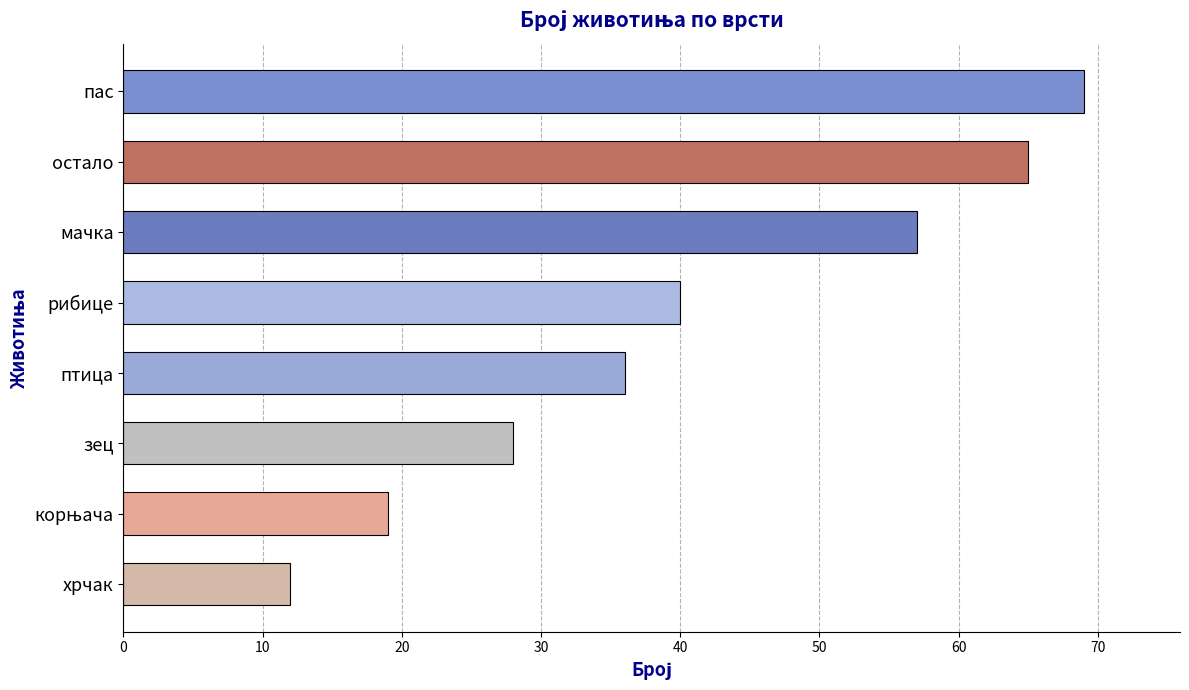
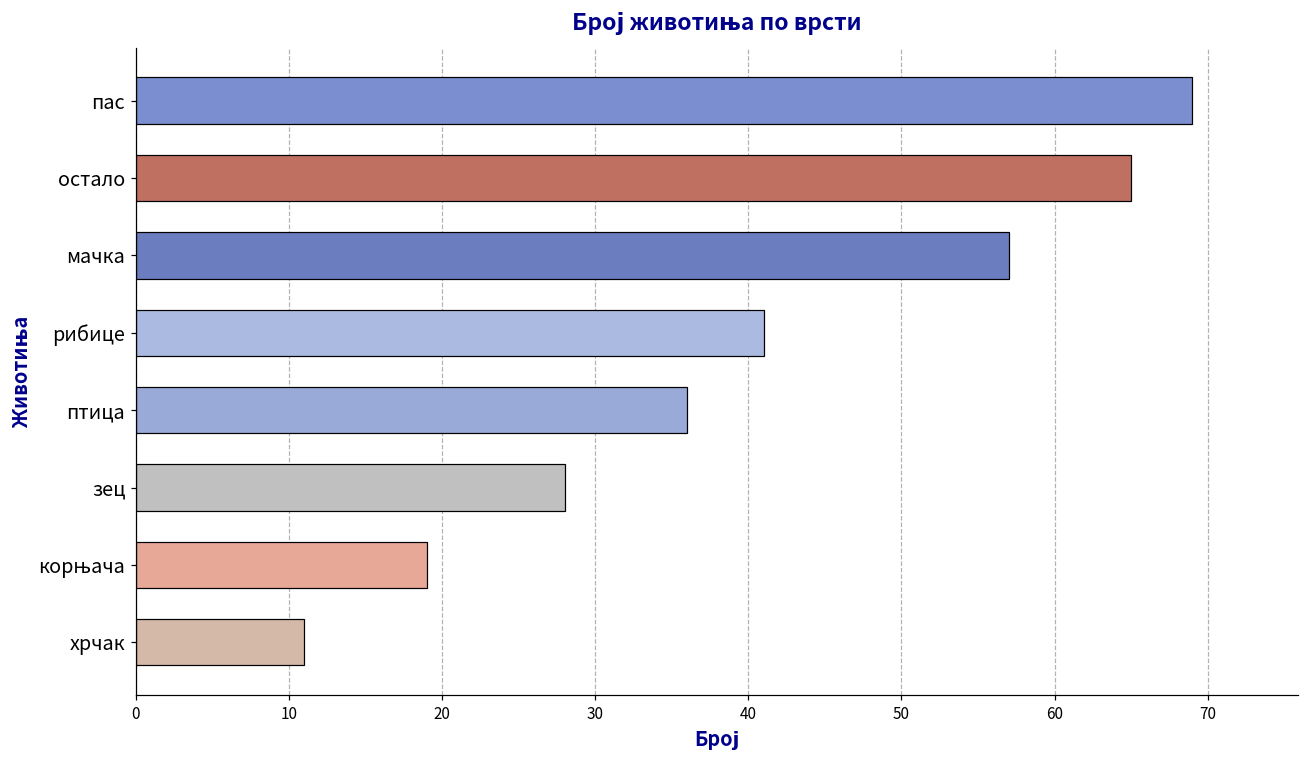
  {
    "пас": 69,
    "остало": 65,
    "мачка": 57,
-   "рибице": 40,
+   "рибице": 41,
    "птица": 36,
    "зец": 28,
    "корњача": 19,
-   "хрчак": 12
+   "хрчак": 11
  }
